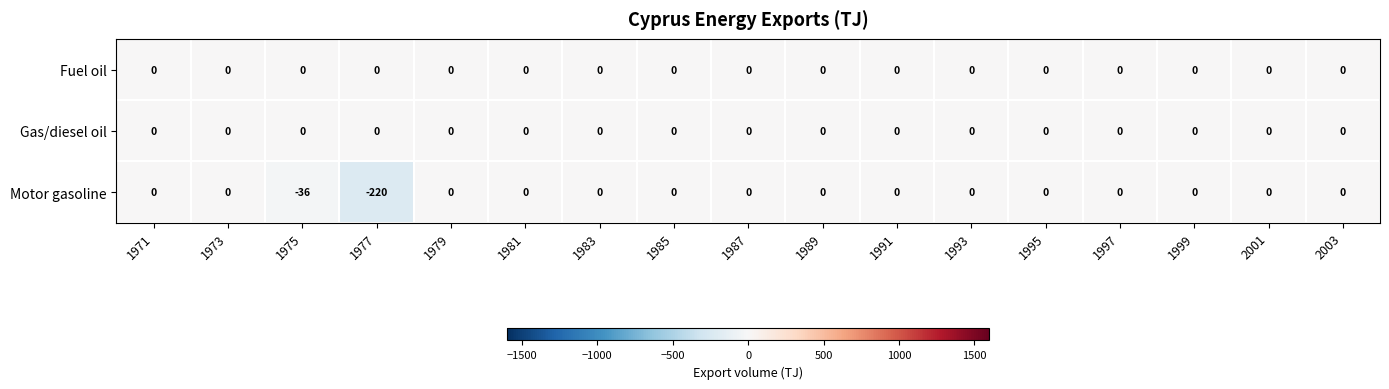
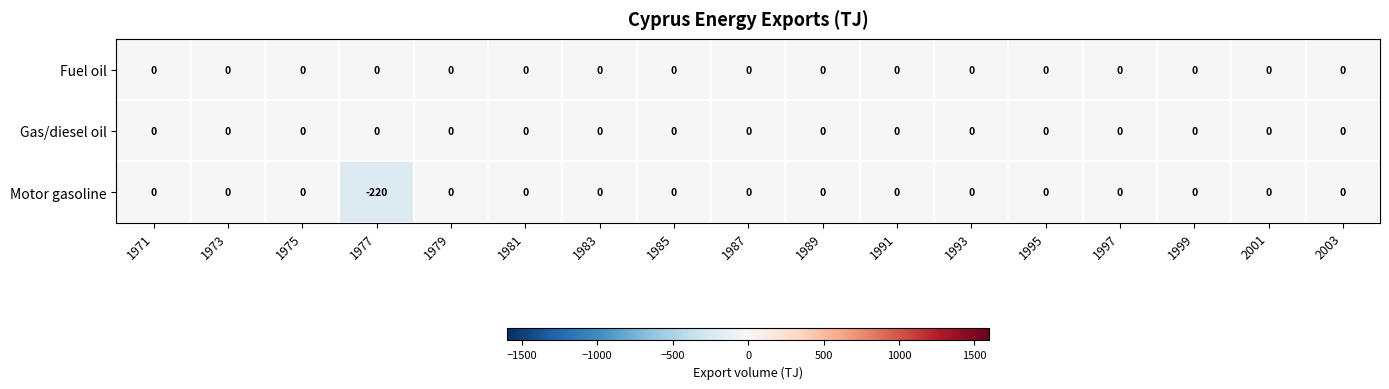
  {
    "Fuel oil": {
      "1971": 0,
      "1973": 0,
      "1975": 0,
      "1977": 0,
      "1979": 0,
      "1981": 0,
      "1983": 0,
      "1985": 0,
      "1987": 0,
      "1989": 0,
      "1991": 0,
      "1993": 0,
      "1995": 0,
      "1997": 0,
      "1999": 0,
      "2001": 0,
      "2003": 0
    },
    "Gas/diesel oil": {
      "1971": 0,
      "1973": 0,
      "1975": 0,
      "1977": 0,
      "1979": 0,
      "1981": 0,
      "1983": 0,
      "1985": 0,
      "1987": 0,
      "1989": 0,
      "1991": 0,
      "1993": 0,
      "1995": 0,
      "1997": 0,
      "1999": 0,
      "2001": 0,
      "2003": 0
    },
    "Motor gasoline": {
      "1971": 0,
      "1973": 0,
-     "1975": -36,
+     "1975": 0,
      "1977": -220,
      "1979": 0,
      "1981": 0,
      "1983": 0,
      "1985": 0,
      "1987": 0,
      "1989": 0,
      "1991": 0,
      "1993": 0,
      "1995": 0,
      "1997": 0,
      "1999": 0,
      "2001": 0,
      "2003": 0
    }
  }
